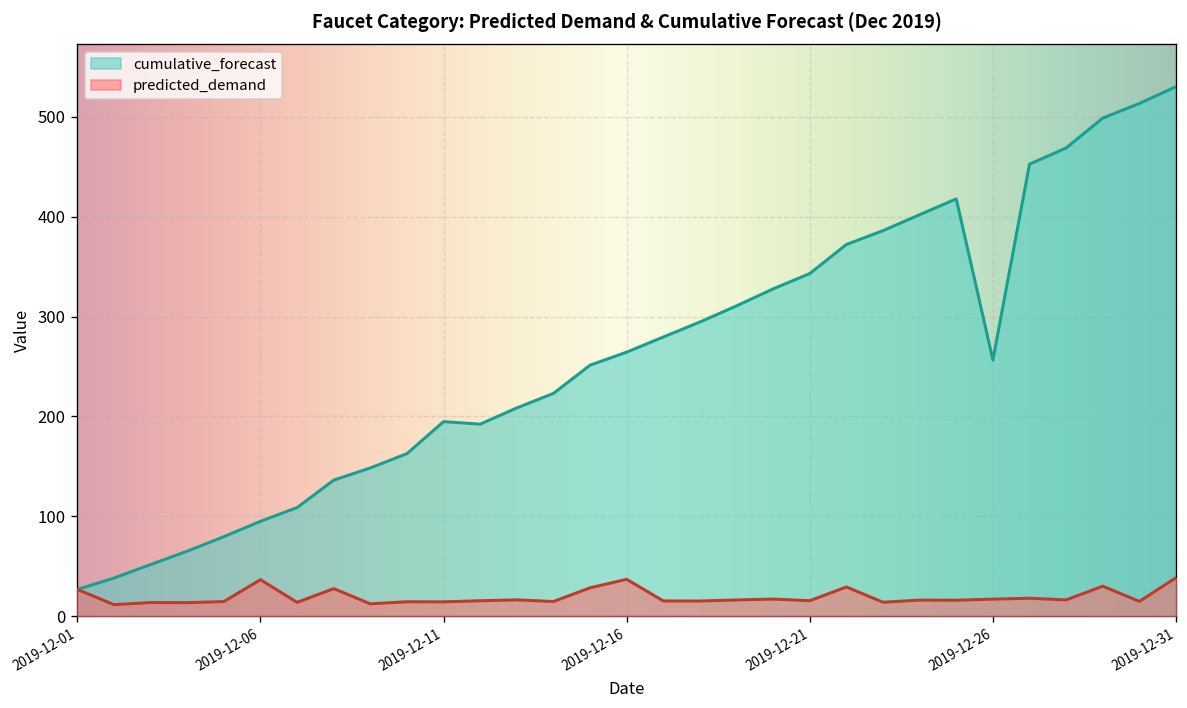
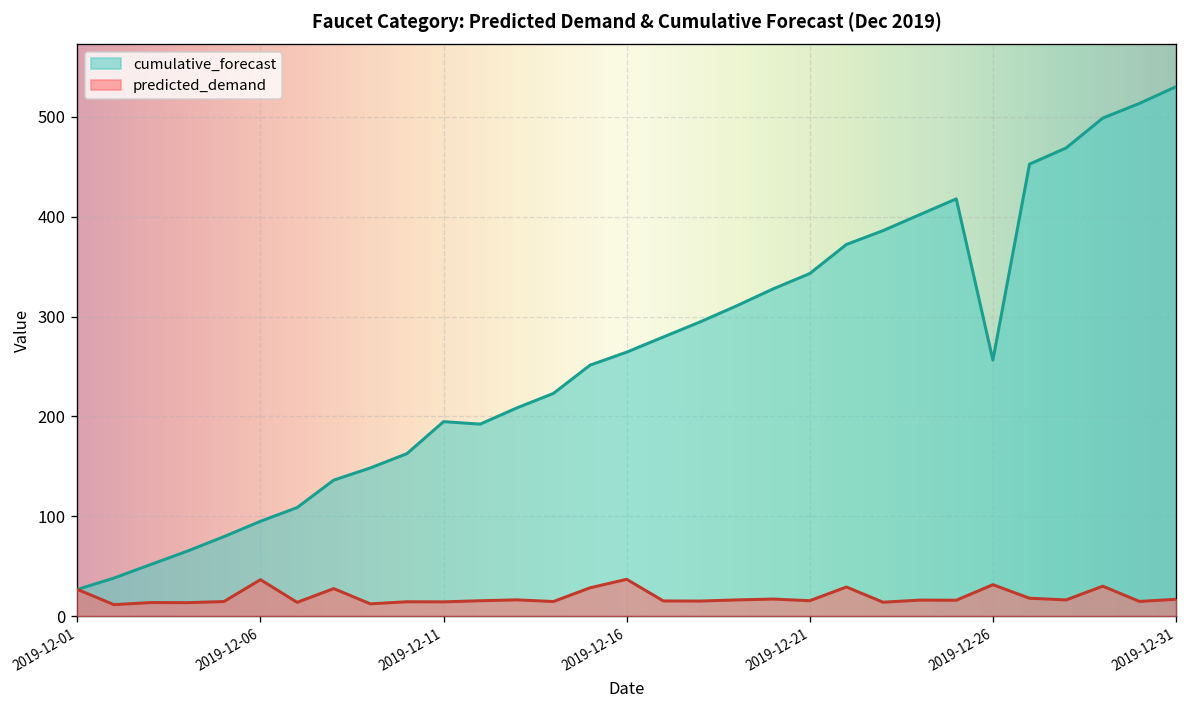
  {
    "cumulative_forecast": {
      "2019-12-06": 90,
      "2019-12-11": 190,
      "2019-12-16": 260,
      "2019-12-21": 340,
      "2019-12-26": 260,
      "2019-12-31": 530
    },
    "predicted_demand": {
      "2019-12-06": 40,
      "2019-12-11": 10,
      "2019-12-16": 40,
      "2019-12-21": 20,
-     "2019-12-26": 20,
-     "2019-12-31": 40
+     "2019-12-26": 30,
+     "2019-12-31": 20
    }
  }
